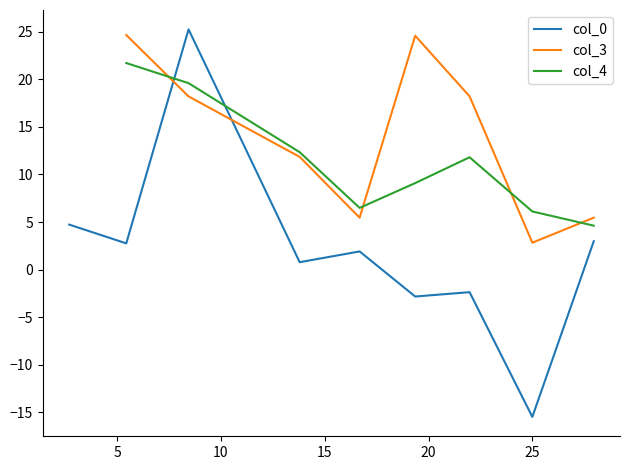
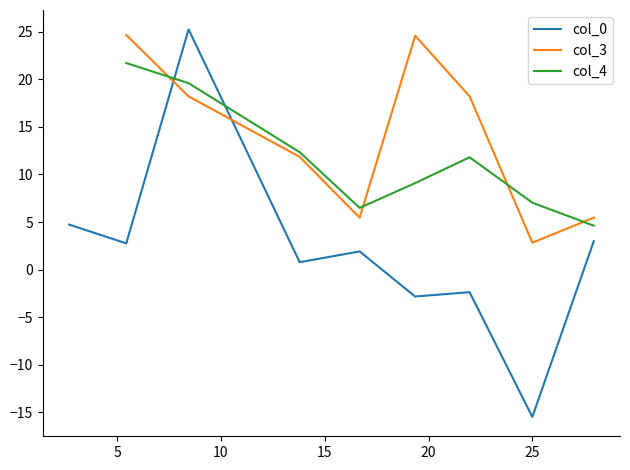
  {
    "col_0": {
      "25": -15
    },
    "col_3": {
      "25": 3
    },
    "col_4": {
-     "25": 6
+     "25": 7
    }
  }
